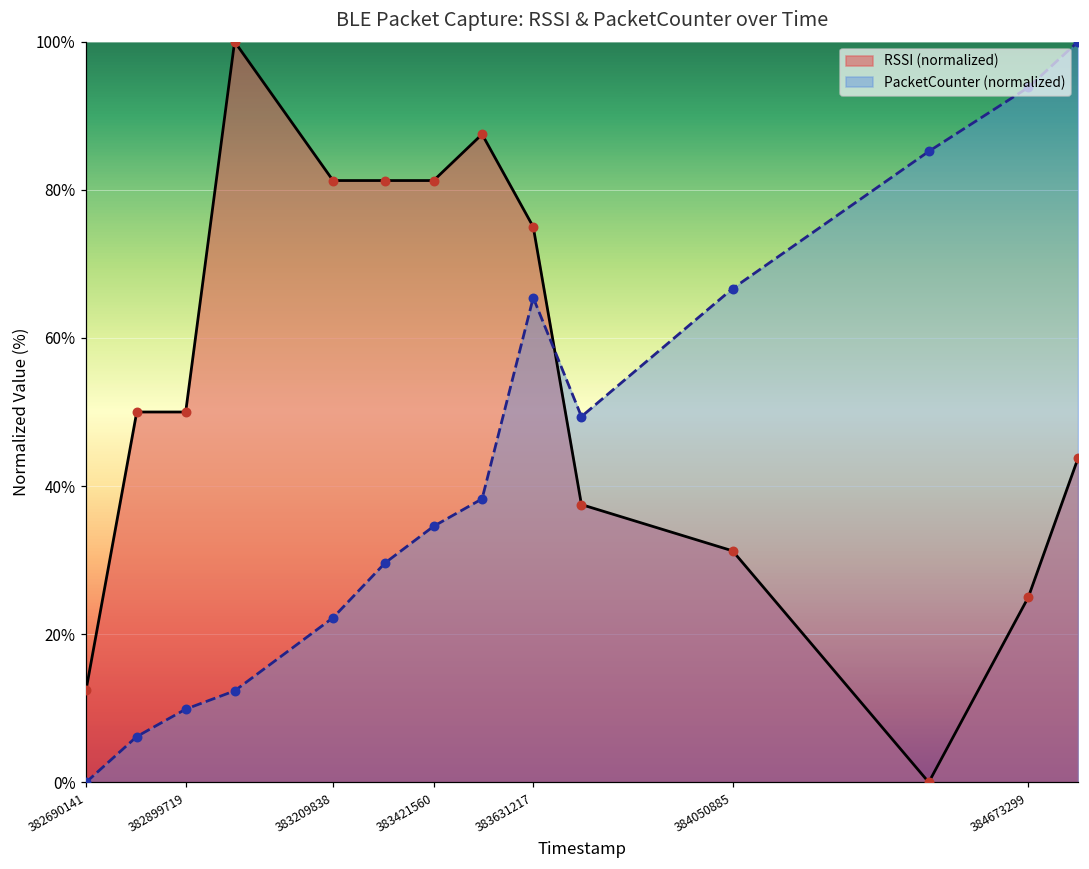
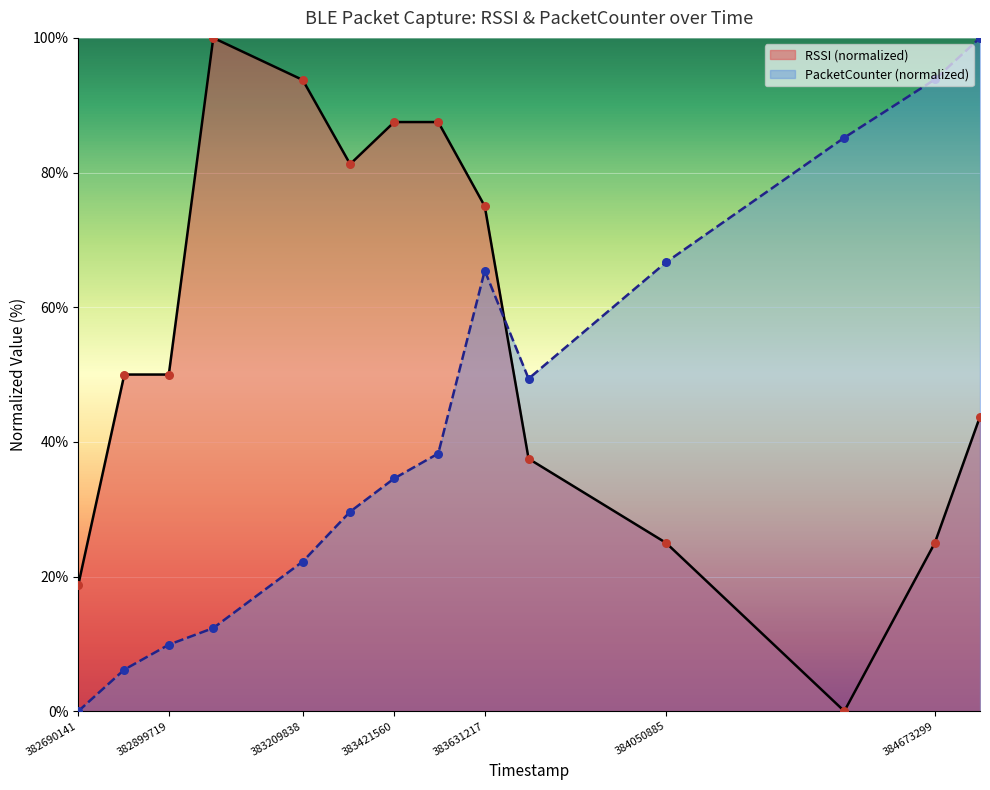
  {
    "RSSI (normalized)": {
-     "382690141": "13%",
+     "382690141": "19%",
      "382899719": "50%",
-     "383209838": "81%",
-     "383421560": "81%",
+     "383209838": "94%",
+     "383421560": "88%",
      "383631217": "75%",
-     "384050885": "31%",
+     "384050885": "25%",
      "384673299": "25%"
    },
    "PacketCounter (normalized)": {
      "382690141": "0%",
      "382899719": "10%",
      "383209838": "22%",
      "383421560": "35%",
      "383631217": "65%",
      "384050885": "67%"
    }
  }
